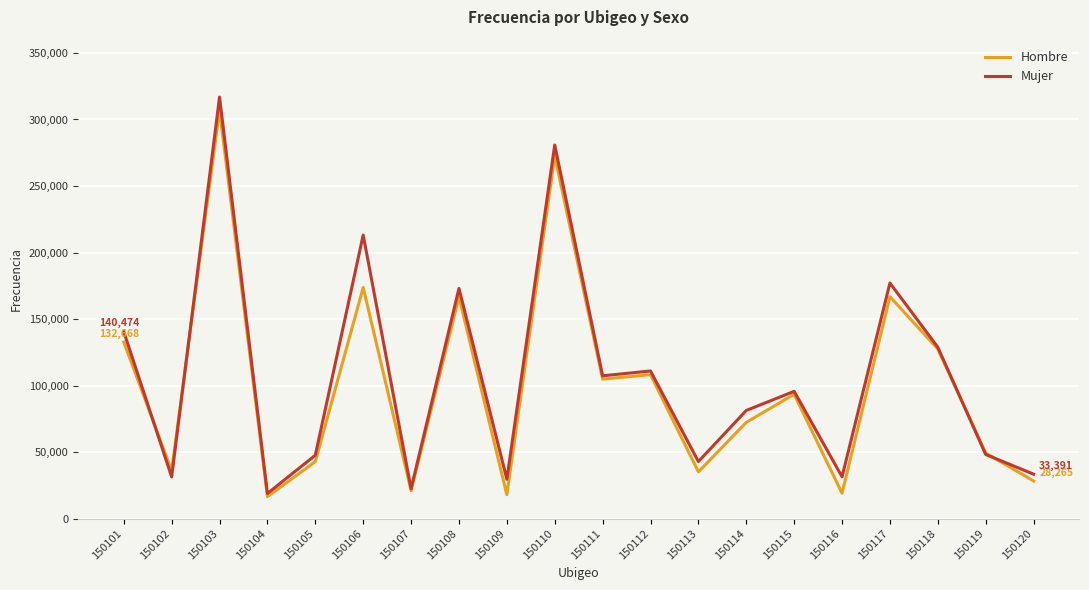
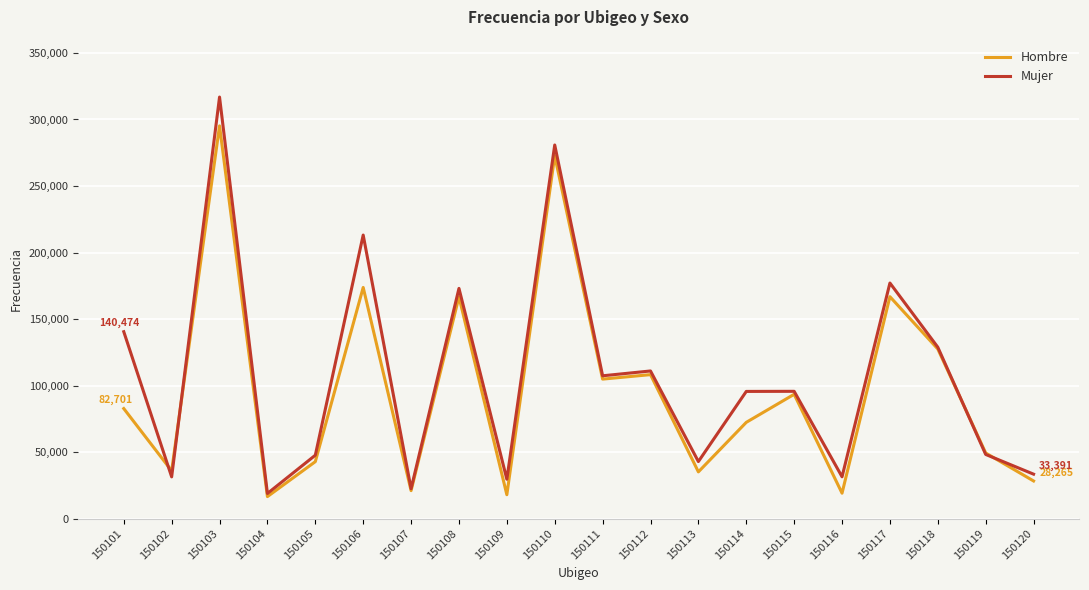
  {
    "Hombre": {
-     "150101": "132,668",
-     "150103": "307,000"
+     "150101": "82,701",
+     "150103": "295,000"
    },
    "Mujer": {
      "150102": "31,000",
      "150103": "317,000",
      "150104": "19,000",
      "150105": "48,000",
      "150106": "213,000",
      "150108": "173,000",
      "150109": "30,000",
      "150110": "281,000",
      "150111": "107,000",
      "150112": "111,000",
      "150113": "43,000",
-     "150114": "81,000",
+     "150114": "96,000",
      "150115": "96,000",
      "150116": "31,000",
      "150117": "177,000"
    }
  }
